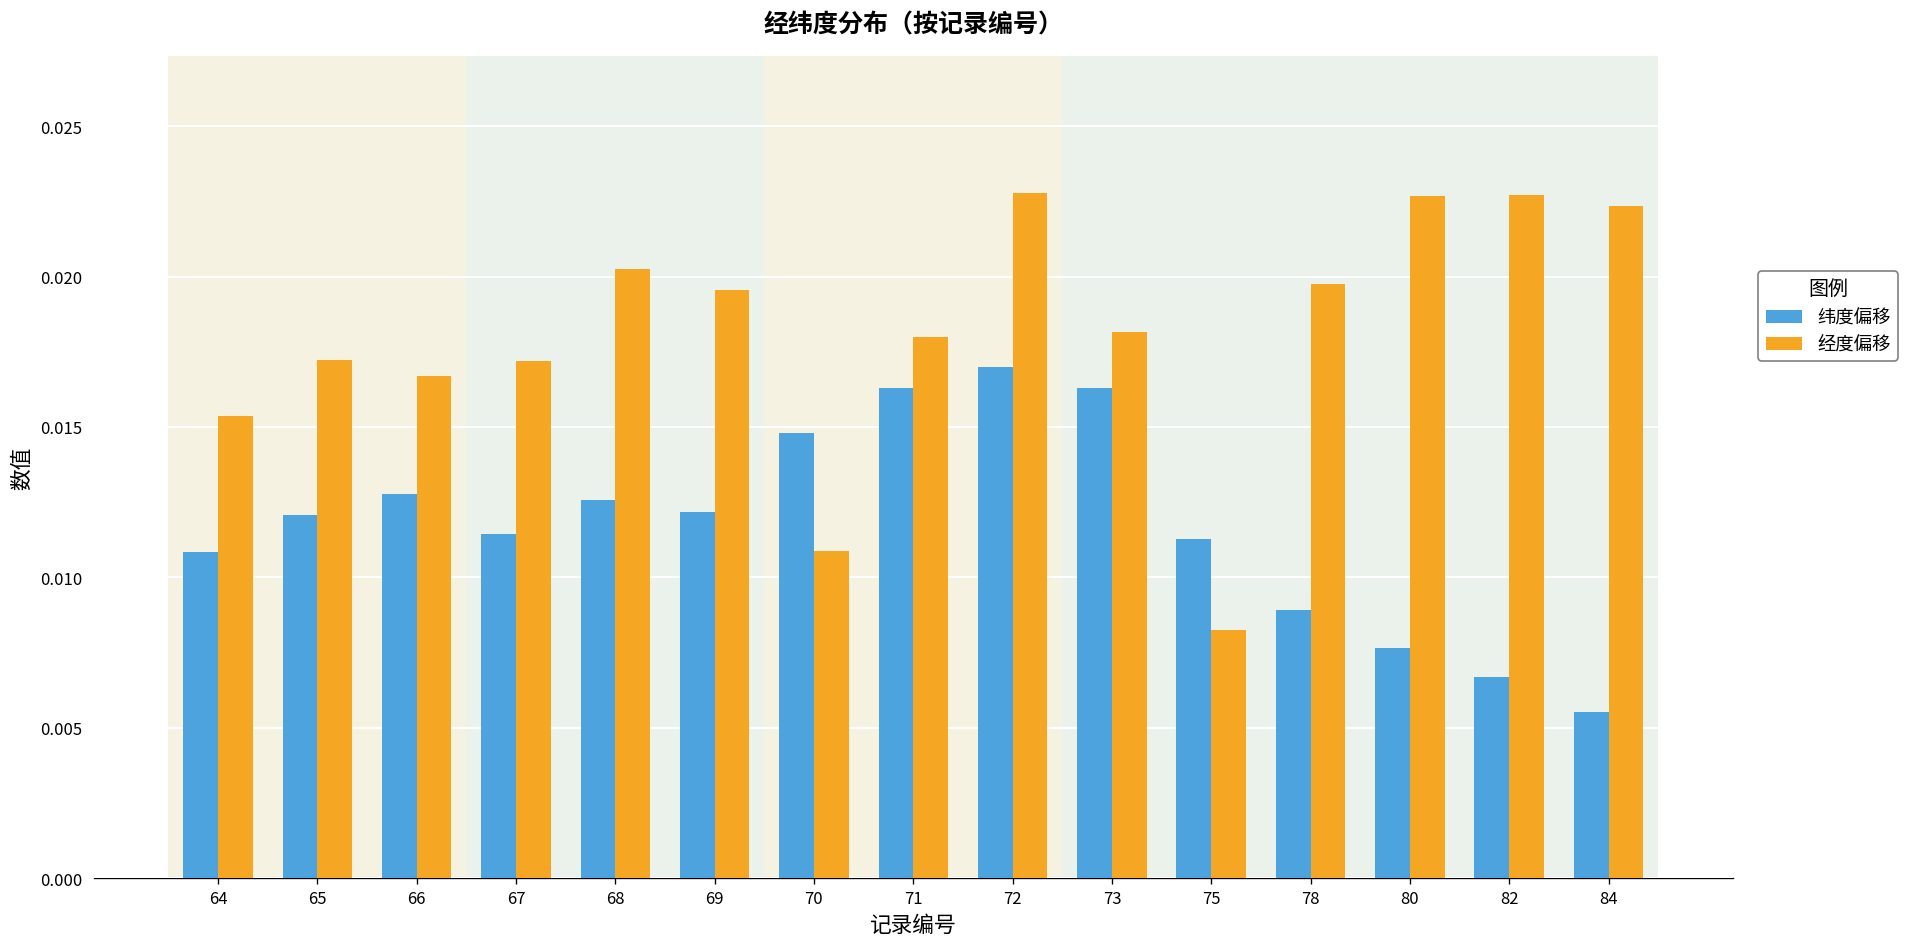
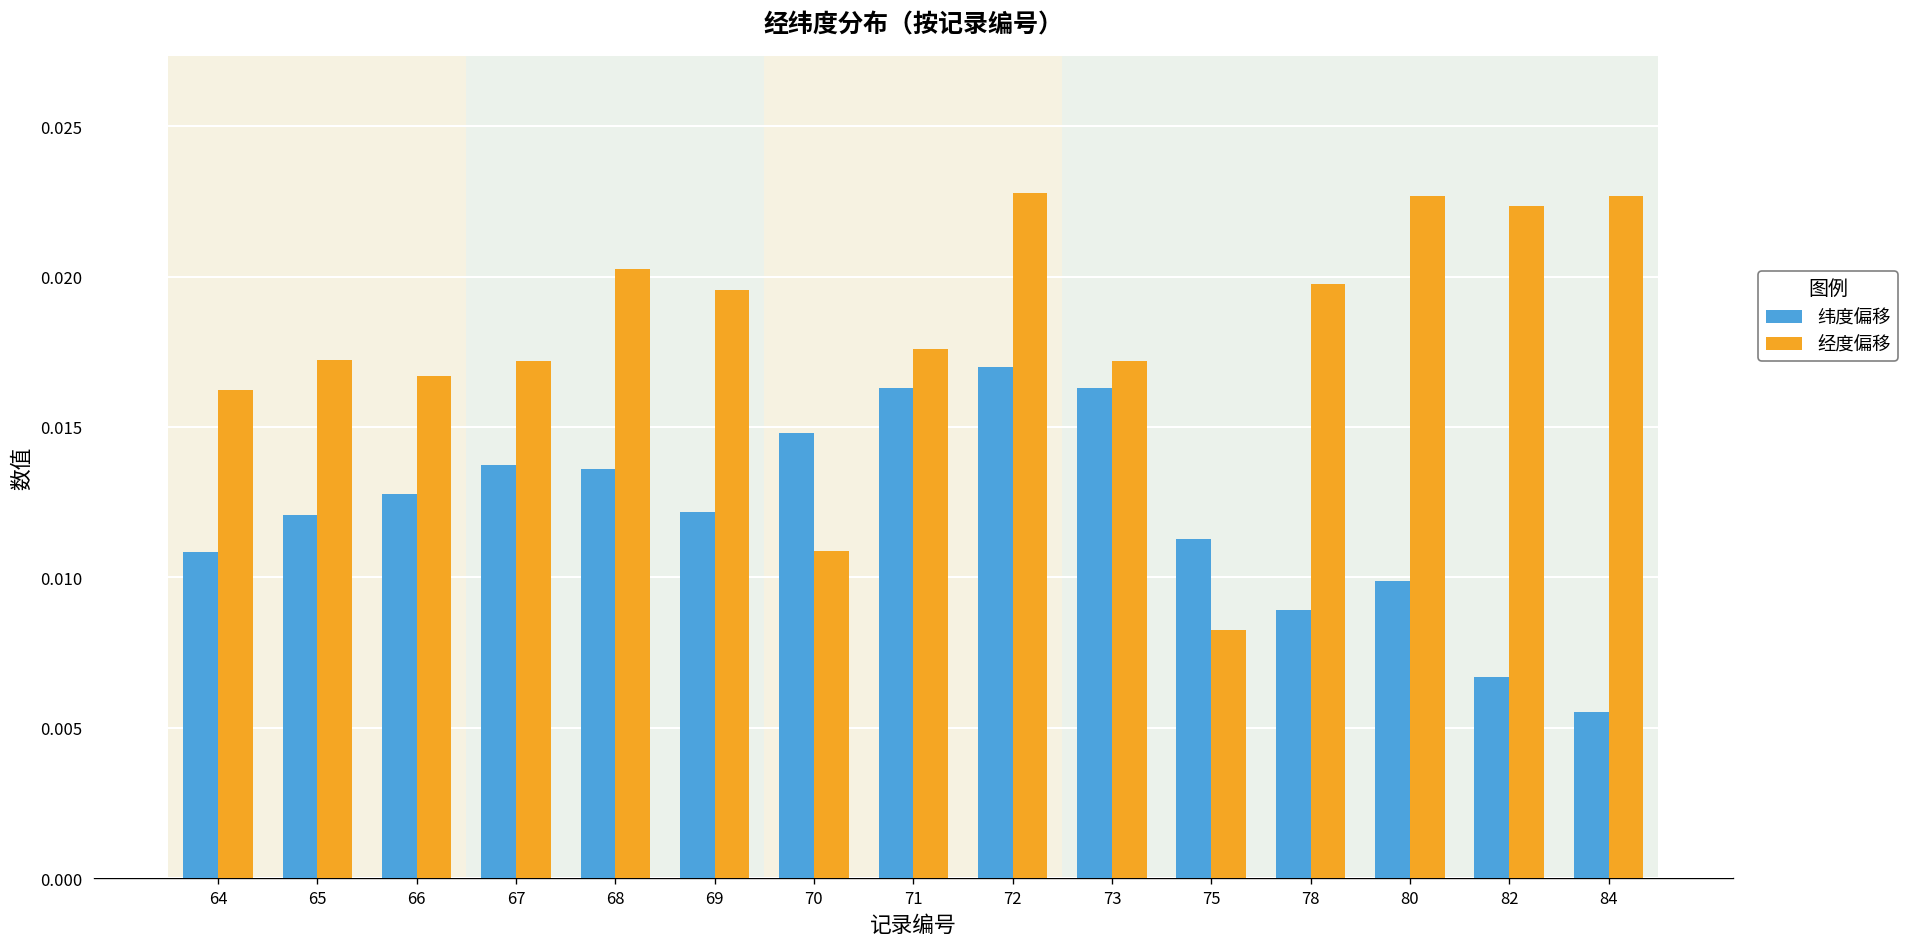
  {
    "纬度偏移": {
      "64": 0.0108,
      "65": 0.0121,
      "66": 0.0128,
-     "67": 0.0115,
-     "68": 0.0126,
+     "67": 0.0137,
+     "68": 0.0136,
      "69": 0.0122,
      "70": 0.0148,
      "71": 0.0163,
      "72": 0.0170,
      "73": 0.0163,
      "75": 0.0113,
      "78": 0.0089,
-     "80": 0.0076,
+     "80": 0.0099,
      "82": 0.0067,
      "84": 0.0055
    },
    "经度偏移": {
-     "64": 0.0154,
+     "64": 0.0162,
      "65": 0.0172,
      "66": 0.0167,
      "67": 0.0172,
      "68": 0.0202,
      "69": 0.0196,
      "70": 0.0109,
-     "71": 0.0180,
+     "71": 0.0176,
      "72": 0.0228,
-     "73": 0.0182,
+     "73": 0.0172,
      "75": 0.0083,
      "78": 0.0197,
      "80": 0.0227,
-     "82": 0.0227,
-     "84": 0.0223
+     "82": 0.0223,
+     "84": 0.0227
    }
  }
